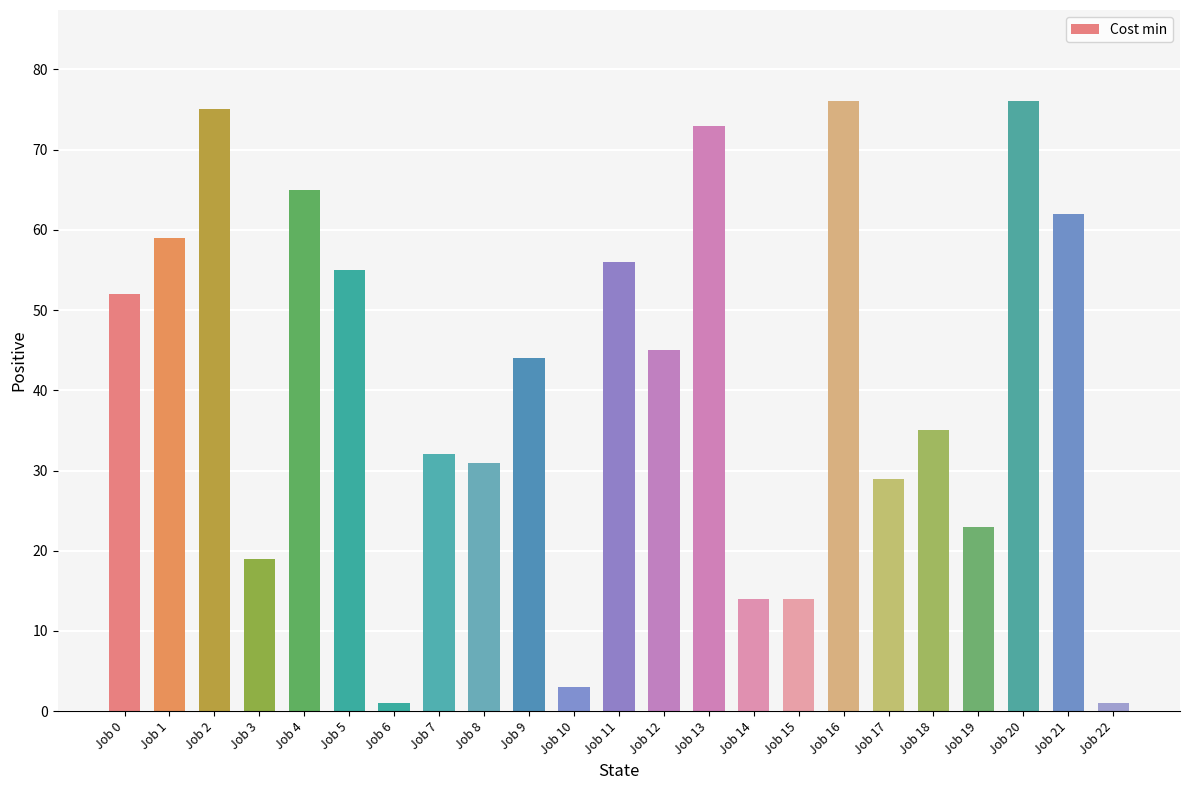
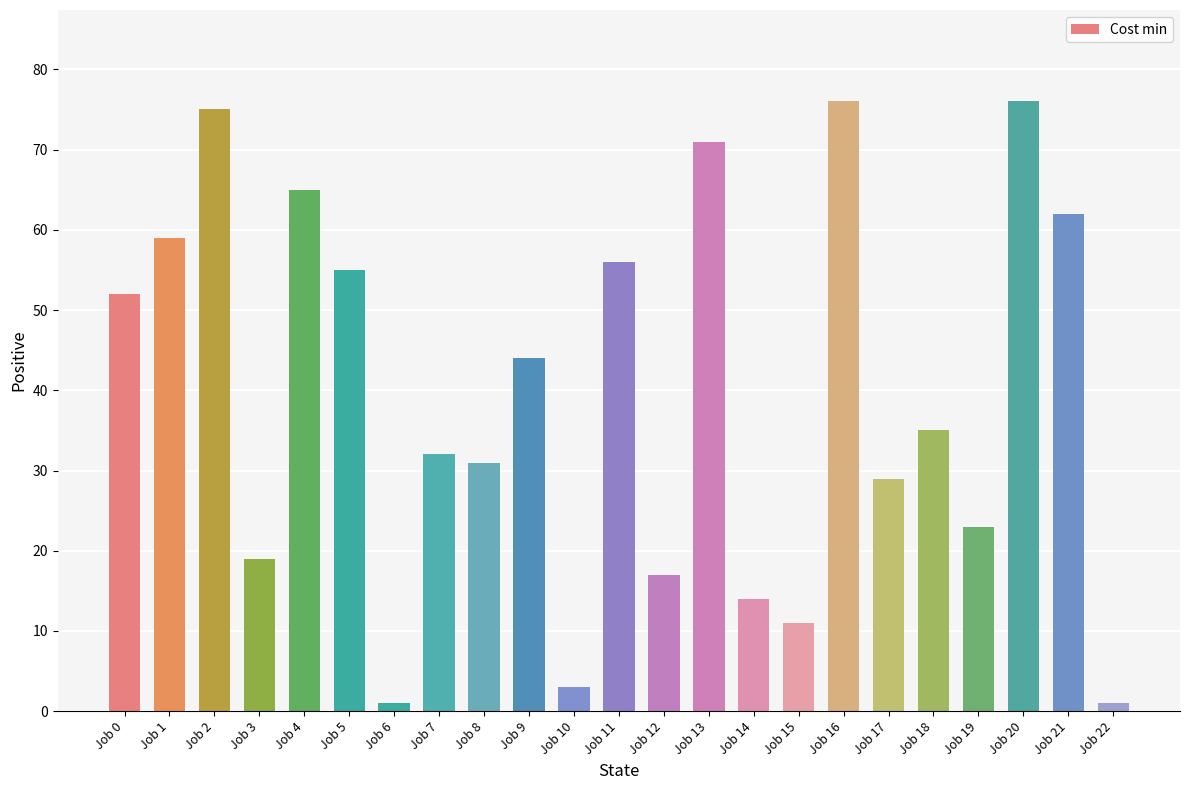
  {
    "Job 0": 52,
    "Job 1": 59,
    "Job 2": 75,
    "Job 3": 19,
    "Job 4": 65,
    "Job 5": 55,
    "Job 6": 1,
    "Job 7": 32,
    "Job 8": 31,
    "Job 9": 44,
    "Job 10": 3,
    "Job 11": 56,
-   "Job 12": 45,
-   "Job 13": 73,
+   "Job 12": 17,
+   "Job 13": 71,
    "Job 14": 14,
-   "Job 15": 14,
+   "Job 15": 11,
    "Job 16": 76,
    "Job 17": 29,
    "Job 18": 35,
    "Job 19": 23,
    "Job 20": 76,
    "Job 21": 62,
    "Job 22": 1
  }
